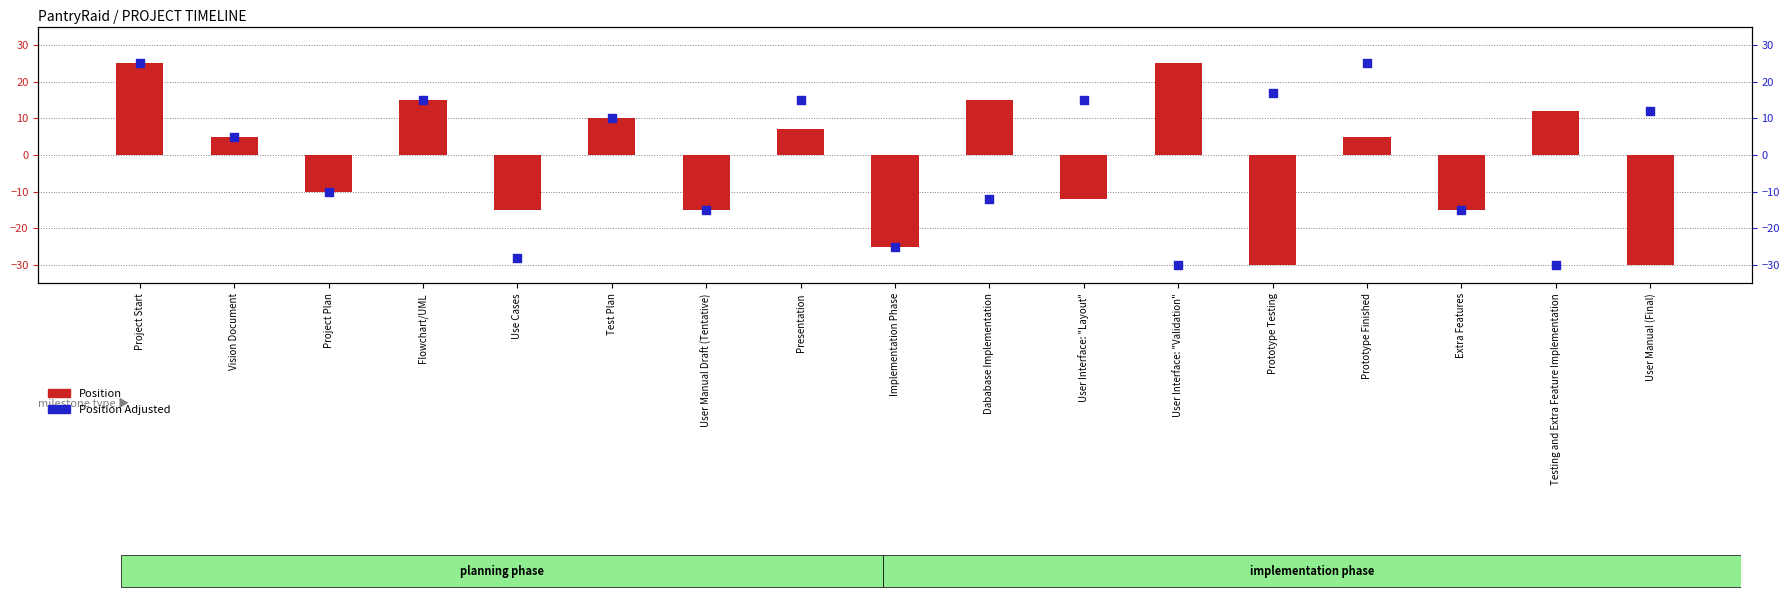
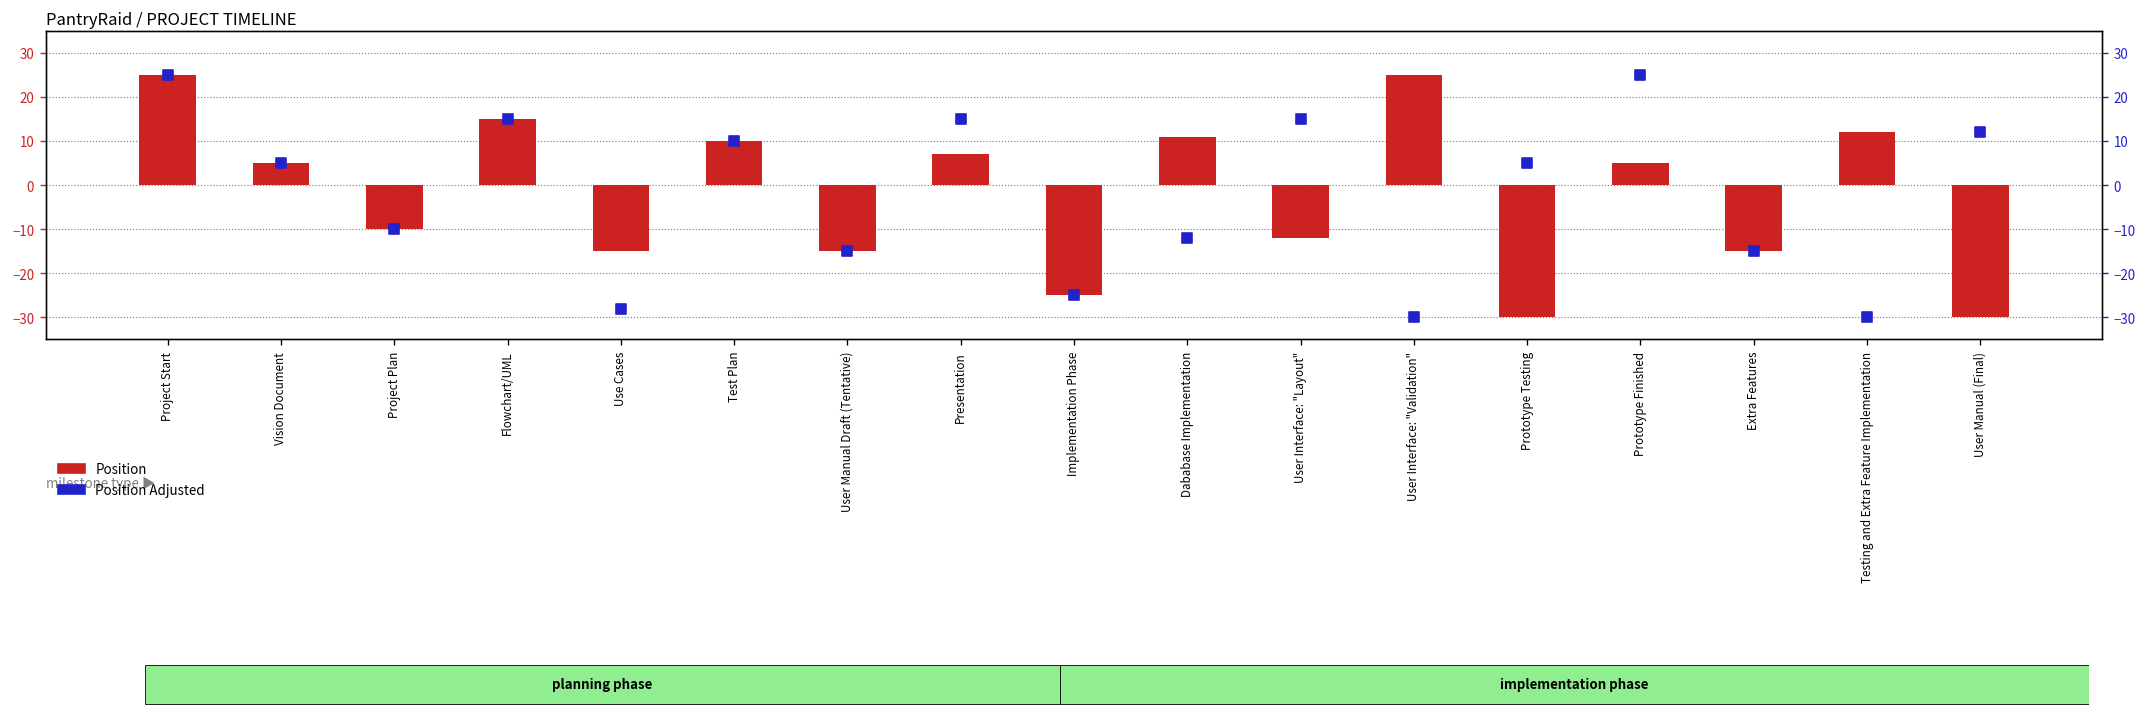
  {
    "Position": {
      "Project Start": 25,
      "Vision Document": 5,
      "Project Plan": -10,
      "Flowchart/UML": 15,
      "Use Cases": -15,
      "Test Plan": 10,
      "User Manual Draft (Tentative)": -15,
      "Presentation": 7,
      "Implementation Phase": -25,
-     "Dababase Implementation": 15,
+     "Dababase Implementation": 11,
      "User Interface: \"Layout\"": -12,
      "User Interface: \"Validation\"": 25,
      "Prototype Testing": -30,
      "Prototype Finished": 5,
      "Extra Features": -15,
      "Testing and Extra Feature Implementation": 12,
      "User Manual (Final)": -30
    },
    "Position Adjusted": {
-     "Prototype Testing": 17
+     "Prototype Testing": 5
    }
  }
